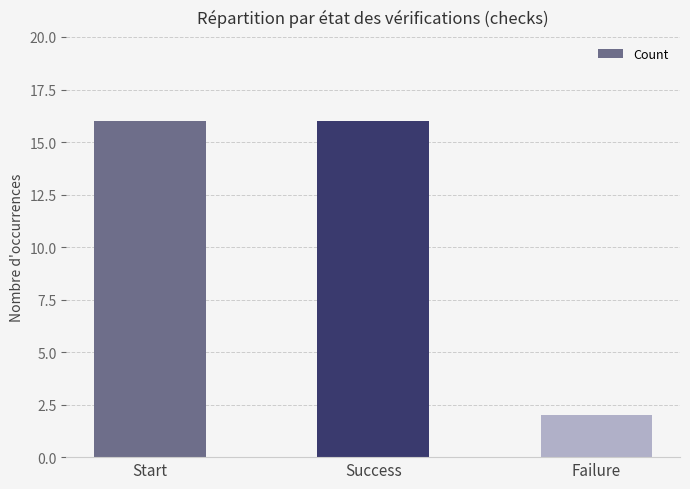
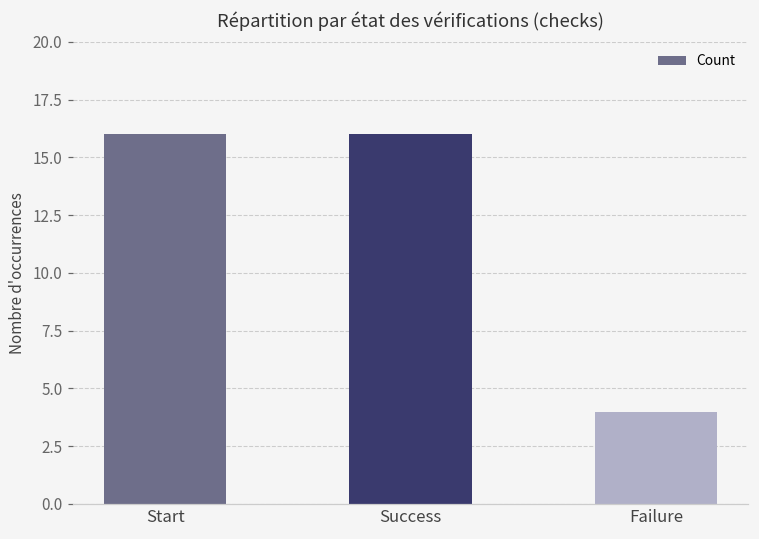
  {
    "Start": 16,
    "Success": 16,
-   "Failure": 2
+   "Failure": 4
  }
